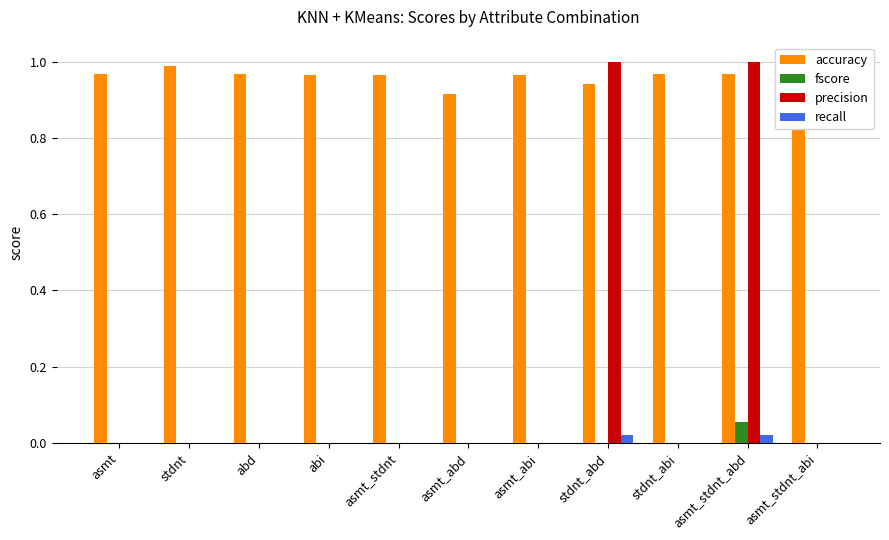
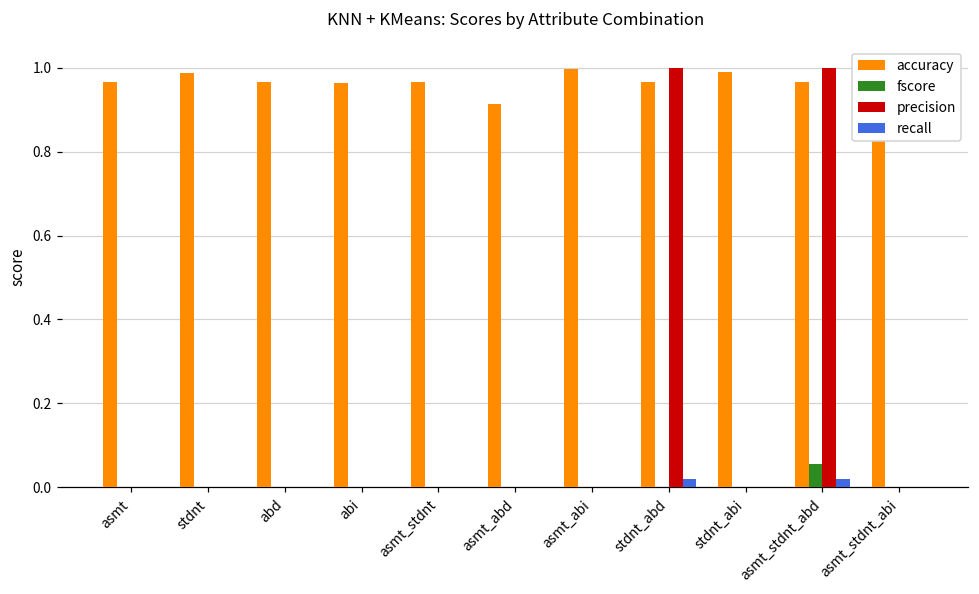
  {
    "accuracy": {
      "asmt": 0.97,
      "stdnt": 0.99,
      "abd": 0.97,
      "abi": 0.96,
      "asmt_stdnt": 0.97,
      "asmt_abd": 0.91,
-     "asmt_abi": 0.97,
-     "stdnt_abd": 0.94,
-     "stdnt_abi": 0.97,
+     "asmt_abi": 1.00,
+     "stdnt_abd": 0.97,
+     "stdnt_abi": 0.99,
      "asmt_stdnt_abd": 0.97
    },
    "fscore": {
      "asmt": 0.00,
      "stdnt": 0.00,
      "abd": 0.00,
      "abi": 0.00,
      "asmt_stdnt": 0.00,
      "asmt_abd": 0.00,
      "asmt_abi": 0.00,
      "stdnt_abi": 0.00,
      "asmt_stdnt_abd": 0.06,
      "asmt_stdnt_abi": 0.00
    },
    "precision": {
      "asmt": 0.00,
      "stdnt": 0.00,
      "abd": 0.00,
      "abi": 0.00,
      "asmt_stdnt": 0.00,
      "asmt_abd": 0.00,
      "asmt_abi": 0.00,
      "stdnt_abd": 1.00,
      "stdnt_abi": 0.00,
      "asmt_stdnt_abd": 1.00,
      "asmt_stdnt_abi": 0.00
    },
    "recall": {
      "asmt": 0.00,
      "stdnt": 0.00,
      "abd": 0.00,
      "abi": 0.00,
      "asmt_stdnt": 0.00,
      "asmt_abd": 0.00,
      "asmt_abi": 0.00,
      "stdnt_abd": 0.02,
      "stdnt_abi": 0.00,
      "asmt_stdnt_abd": 0.02,
      "asmt_stdnt_abi": 0.00
    }
  }
